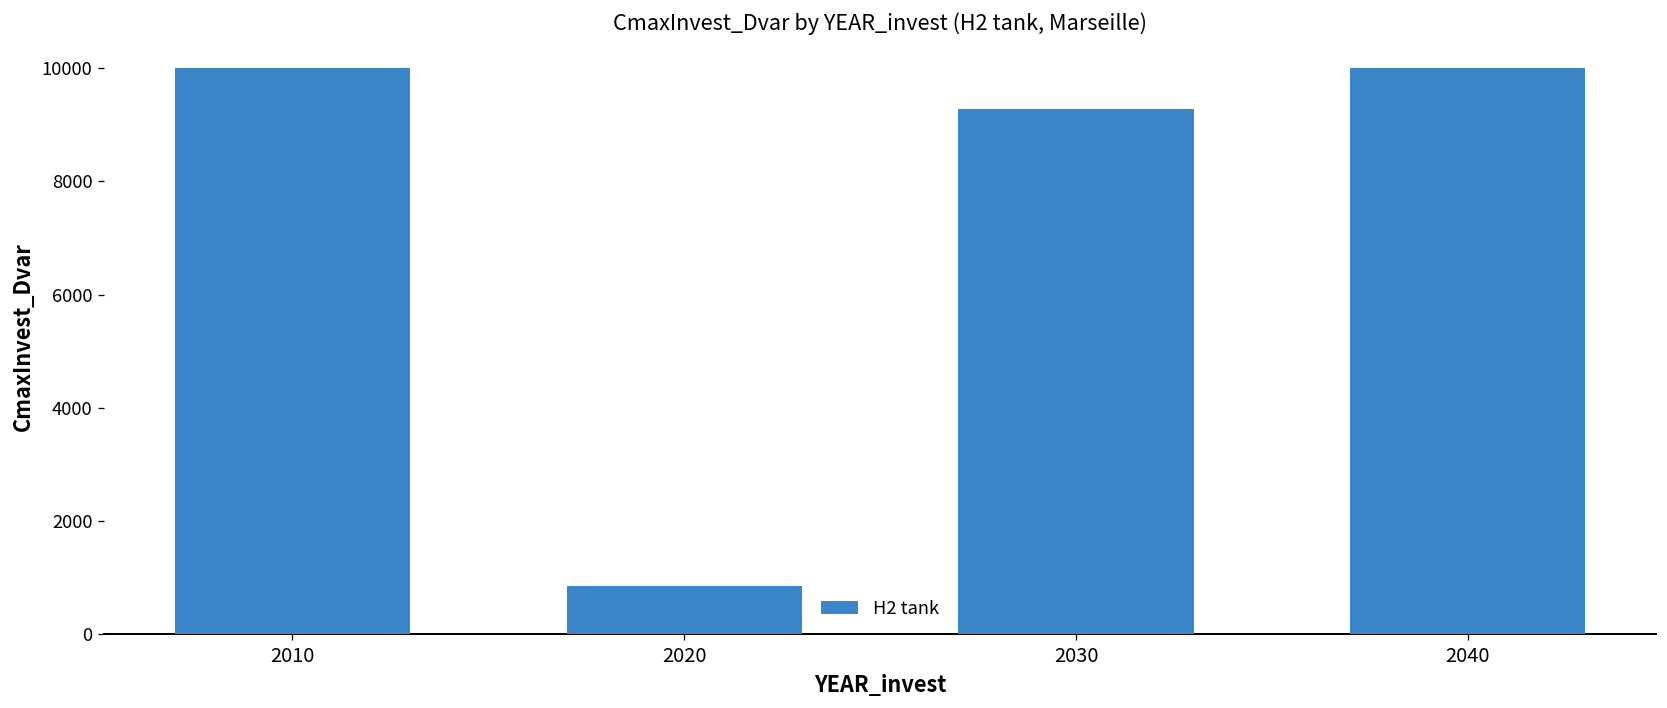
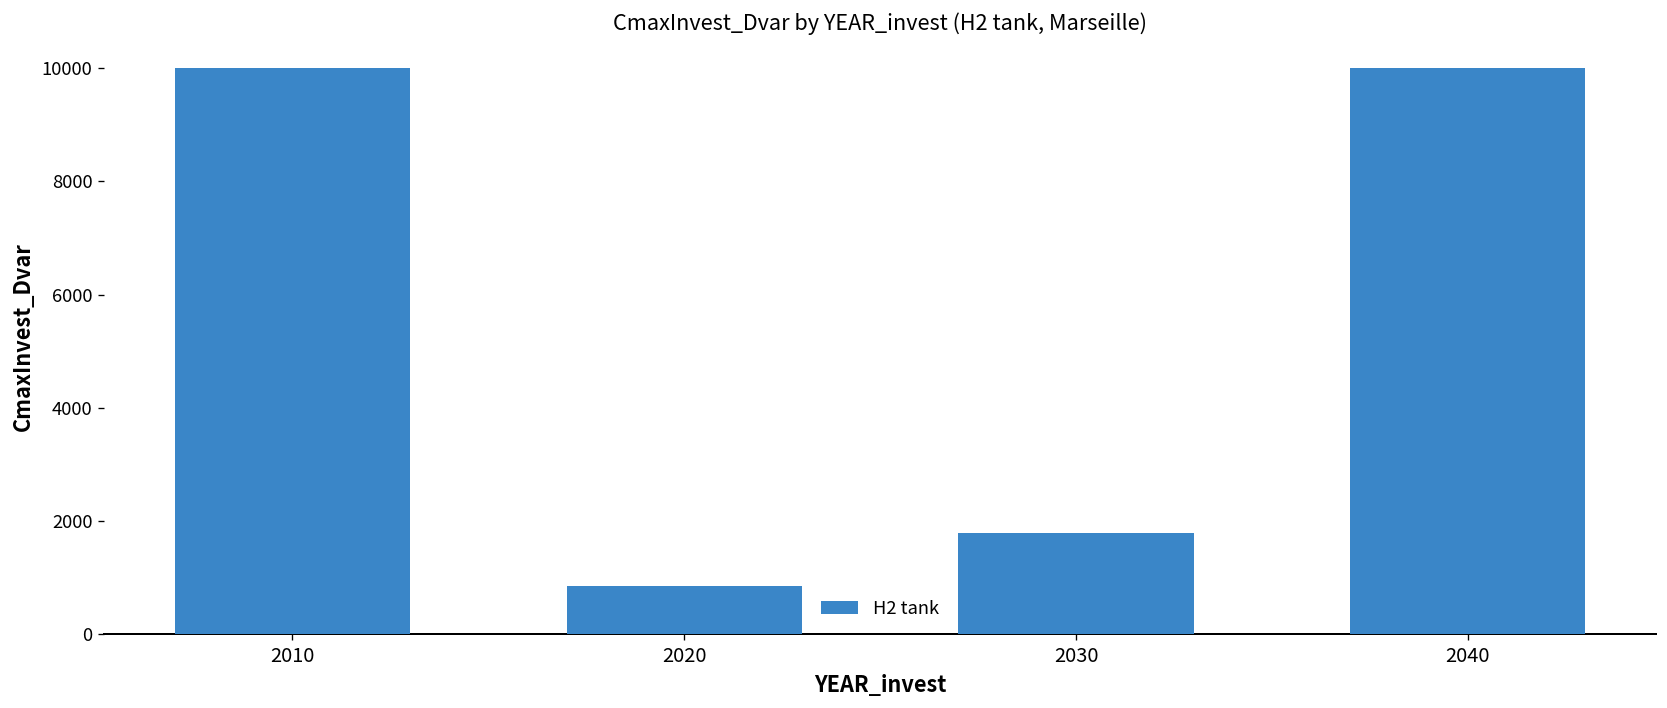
  {
    "2010": 10000,
    "2020": 800,
-   "2030": 9300,
+   "2030": 1800,
    "2040": 10000
  }
